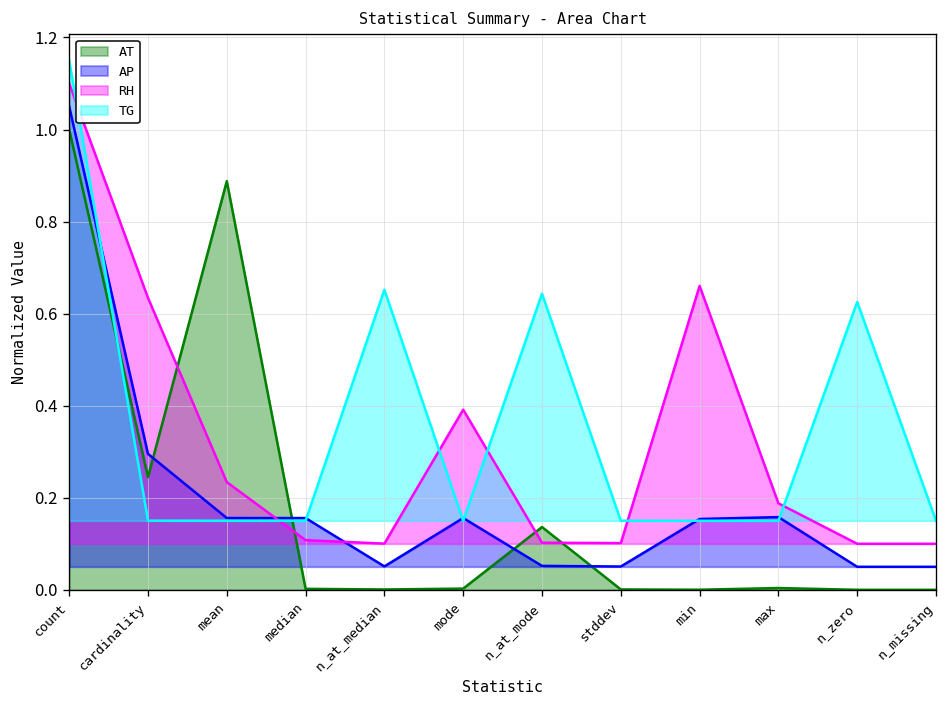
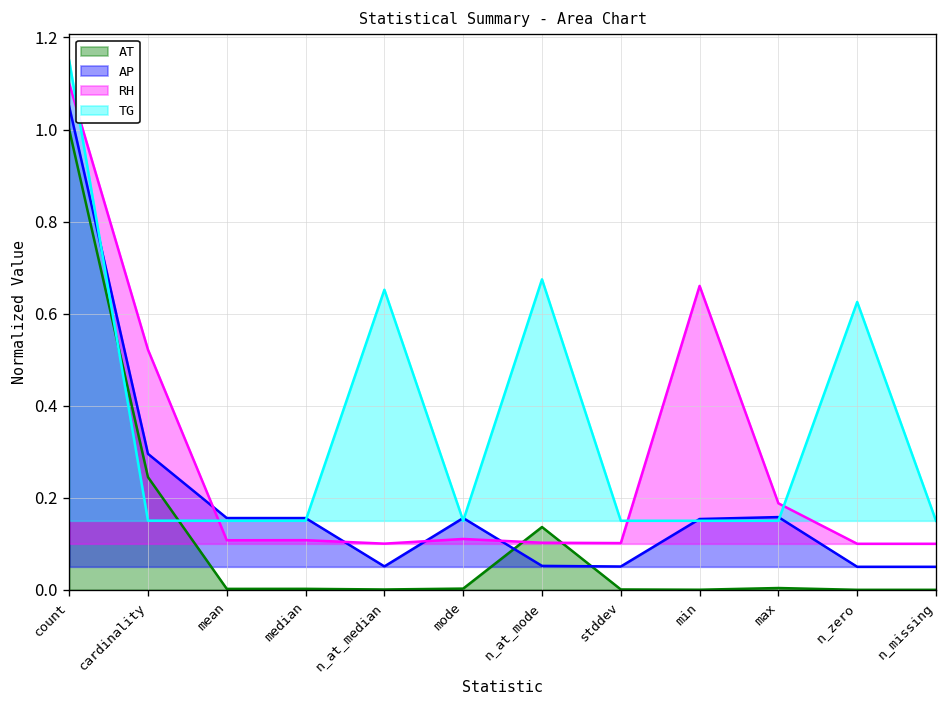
  {
    "AT": {
      "count": 1.00,
      "cardinality": 0.24,
-     "mean": 0.89,
+     "mean": 0.00,
      "median": 0.00,
      "n_at_median": 0.00,
      "mode": 0.00,
      "n_at_mode": 0.14,
      "stddev": 0.00,
      "min": 0.00,
      "max": 0.00,
      "n_zero": 0.00,
      "n_missing": 0.00
    },
    "AP": {
      "count": 1.05,
      "cardinality": 0.30,
      "n_at_median": 0.05,
      "n_at_mode": 0.05,
      "stddev": 0.05,
      "max": 0.16
    },
    "RH": {
      "count": 1.10,
-     "cardinality": 0.63,
-     "mean": 0.23,
+     "cardinality": 0.52,
+     "mean": 0.11,
      "median": 0.11,
      "n_at_median": 0.10,
-     "mode": 0.39,
+     "mode": 0.11,
      "n_at_mode": 0.10,
      "stddev": 0.10,
      "min": 0.66,
      "max": 0.19
    },
    "TG": {
      "count": 1.15,
      "cardinality": 0.15,
      "n_at_median": 0.65,
-     "n_at_mode": 0.64,
+     "n_at_mode": 0.67,
      "stddev": 0.15,
      "max": 0.15,
      "n_zero": 0.63
    }
  }
